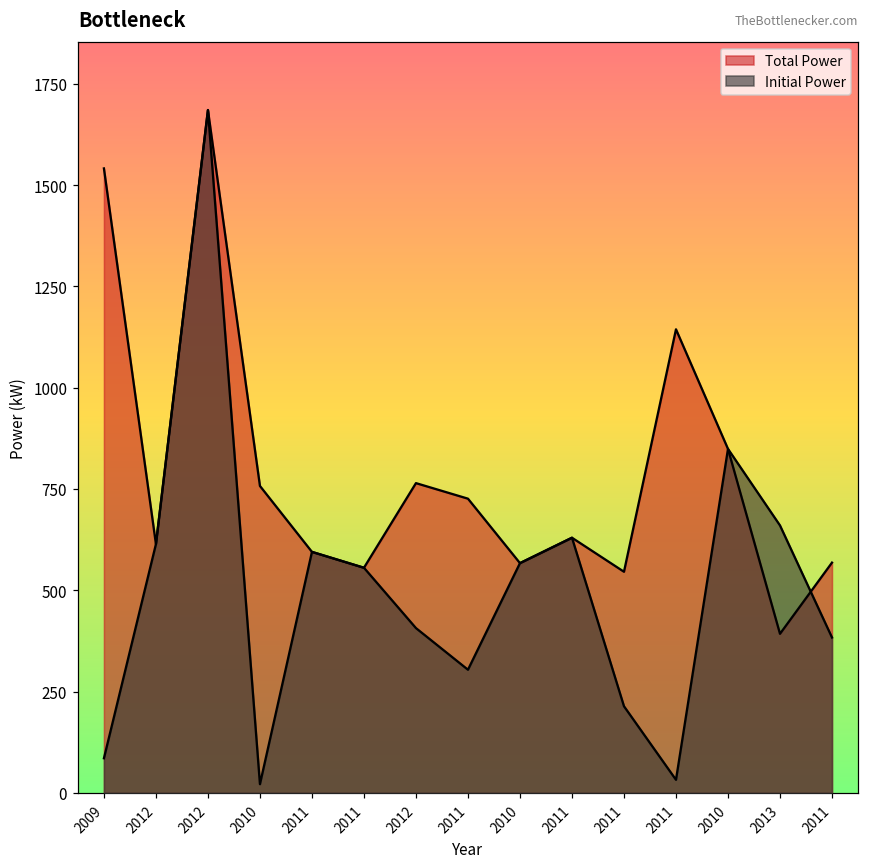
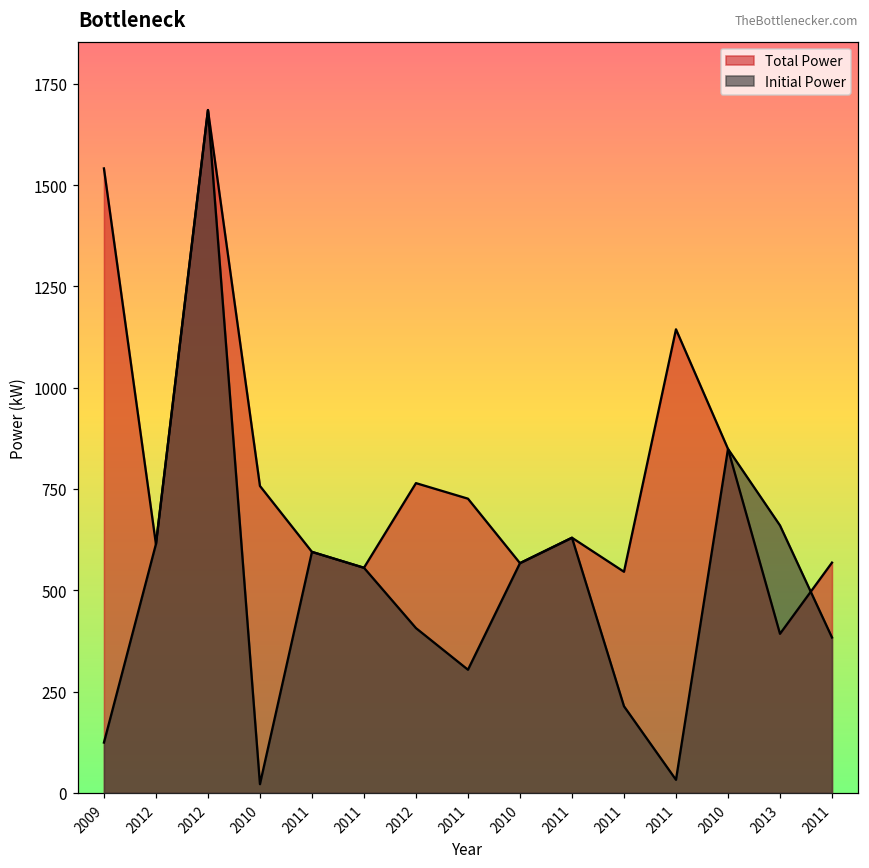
  {
    "Total Power": {
      "2009": 1540,
      "2013": 390
    },
    "Initial Power": {
-     "2009": 90,
+     "2009": 120,
      "2013": 660
    }
  }
